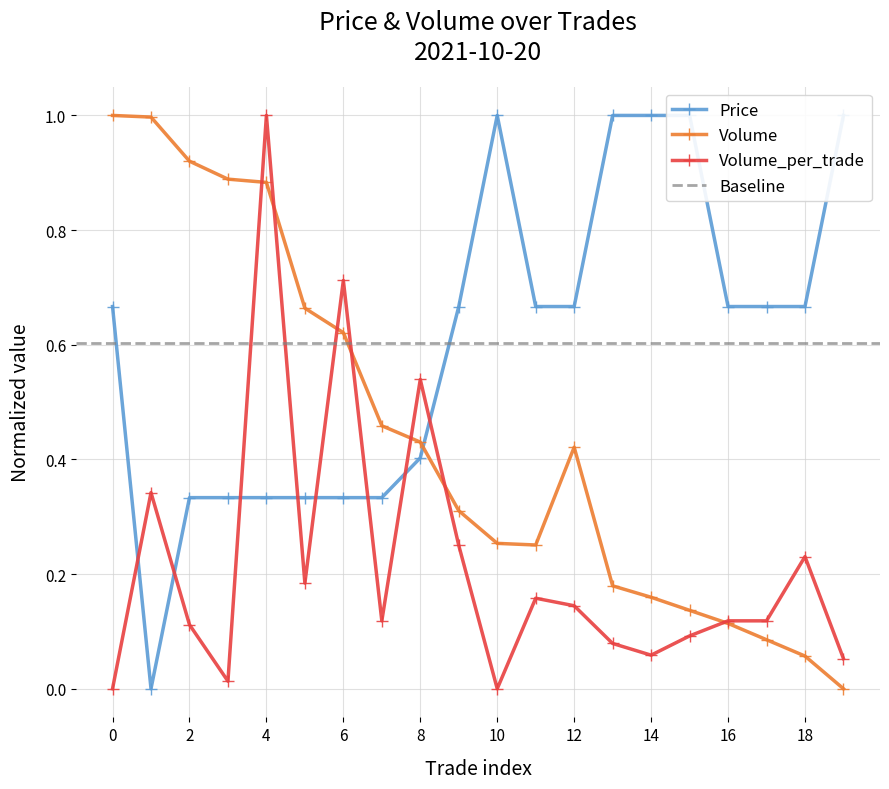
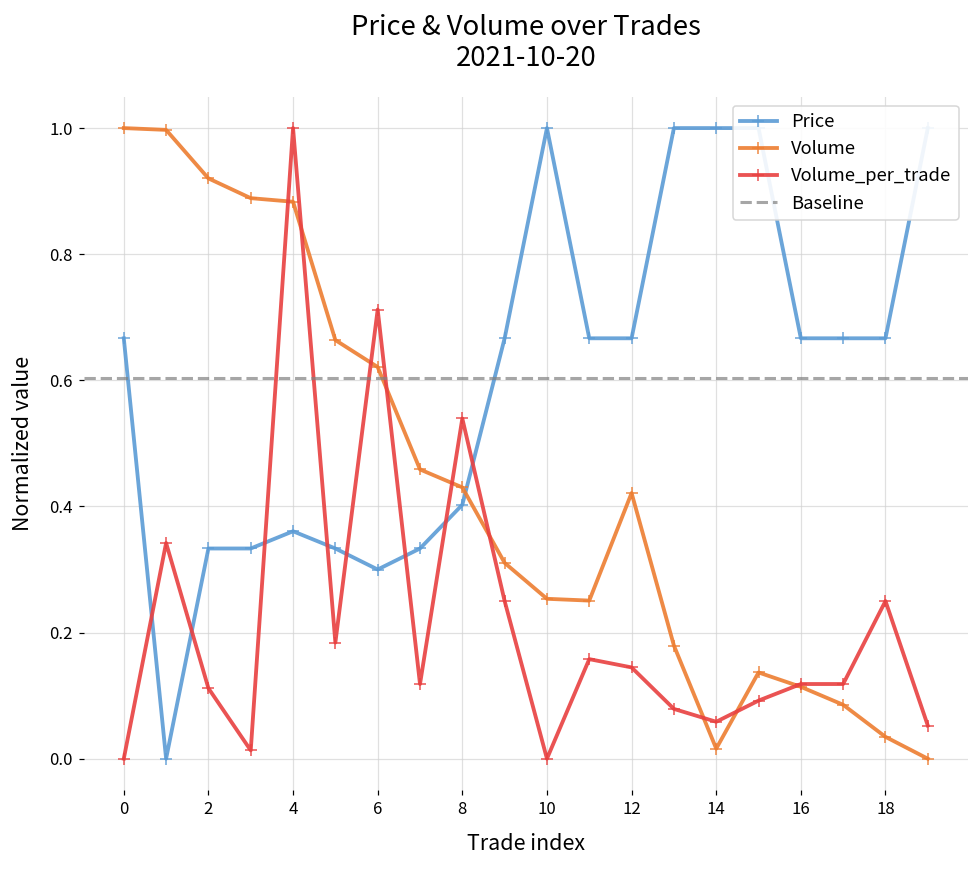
  {
    "Price": {
      "0": 0.67,
      "2": 0.33,
-     "4": 0.33,
-     "6": 0.33,
+     "4": 0.36,
+     "6": 0.30,
      "8": 0.40,
      "10": 1.00,
      "12": 0.67,
      "14": 1.00,
      "16": 0.67,
      "18": 0.67
    },
    "Volume": {
      "0": 1.00,
      "2": 0.92,
      "4": 0.88,
      "6": 0.62,
      "8": 0.43,
      "10": 0.25,
      "12": 0.42,
-     "14": 0.16,
+     "14": 0.02,
      "16": 0.11,
-     "18": 0.06
+     "18": 0.03
    },
    "Volume_per_trade": {
      "0": 0.00,
      "2": 0.11,
      "4": 1.00,
      "6": 0.71,
      "8": 0.54,
      "10": 0.00,
      "12": 0.14,
      "14": 0.06,
      "16": 0.12,
-     "18": 0.23
+     "18": 0.25
    }
  }
